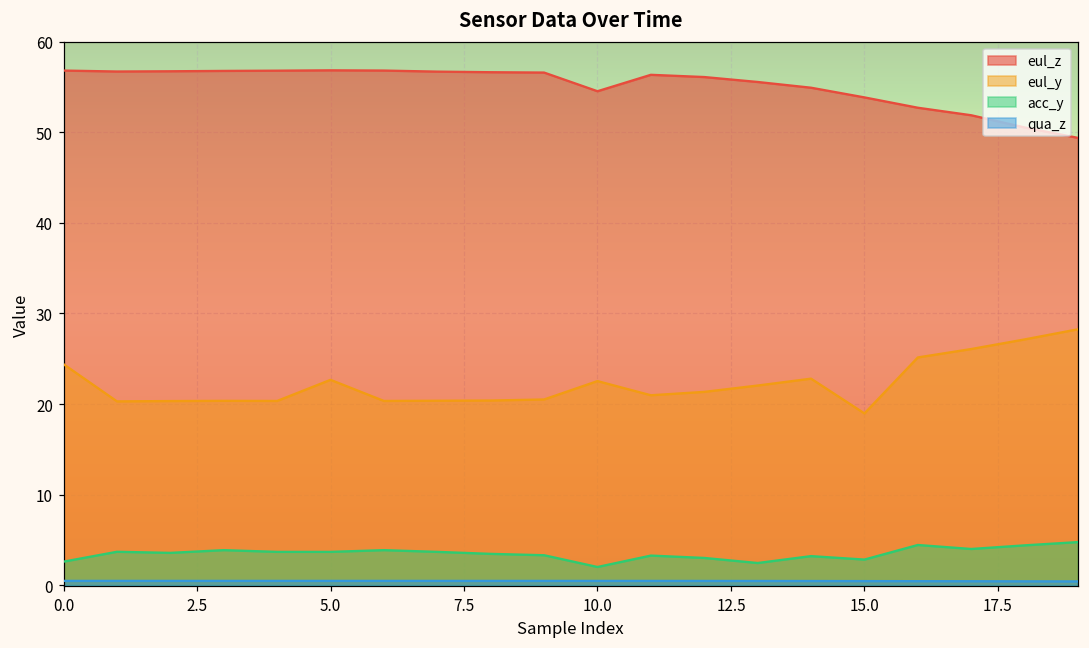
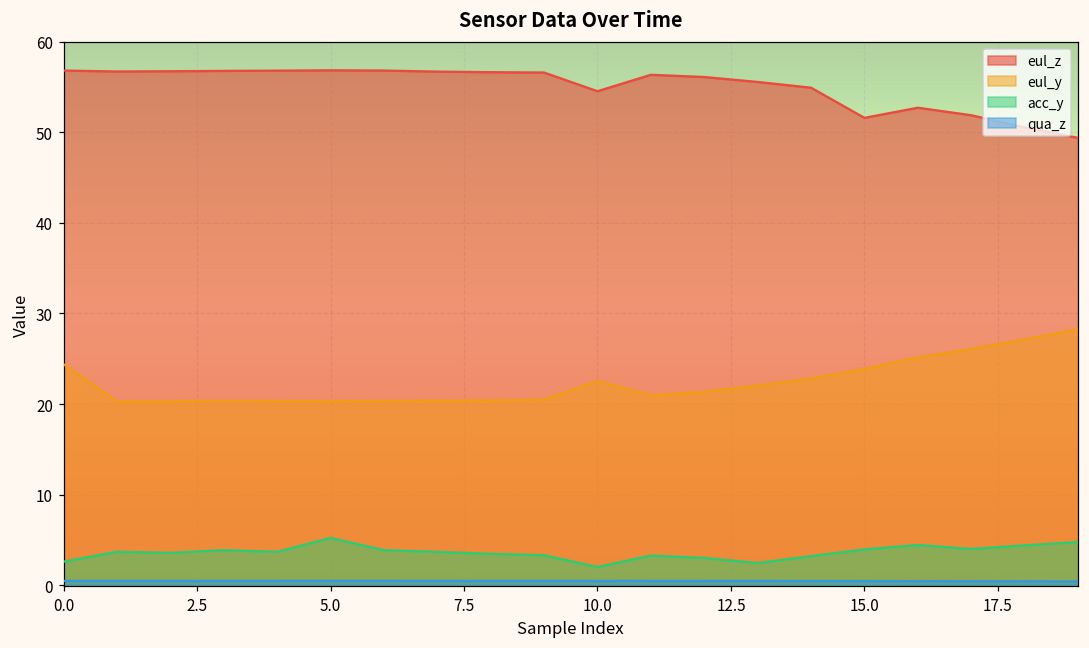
  {
    "eul_z": {
      "0.0": 57,
      "5.0": 57,
      "10.0": 55,
-     "15.0": 54
+     "15.0": 52
    },
    "eul_y": {
      "0.0": 24,
-     "5.0": 23,
+     "5.0": 20,
      "10.0": 23,
-     "15.0": 19
+     "15.0": 24
    },
    "acc_y": {
      "0.0": 3,
-     "5.0": 4,
+     "5.0": 5,
      "10.0": 2,
-     "15.0": 3
+     "15.0": 4
    },
    "qua_z": {
      "0.0": 0,
      "5.0": 0,
      "10.0": 0,
      "15.0": 0
    }
  }
